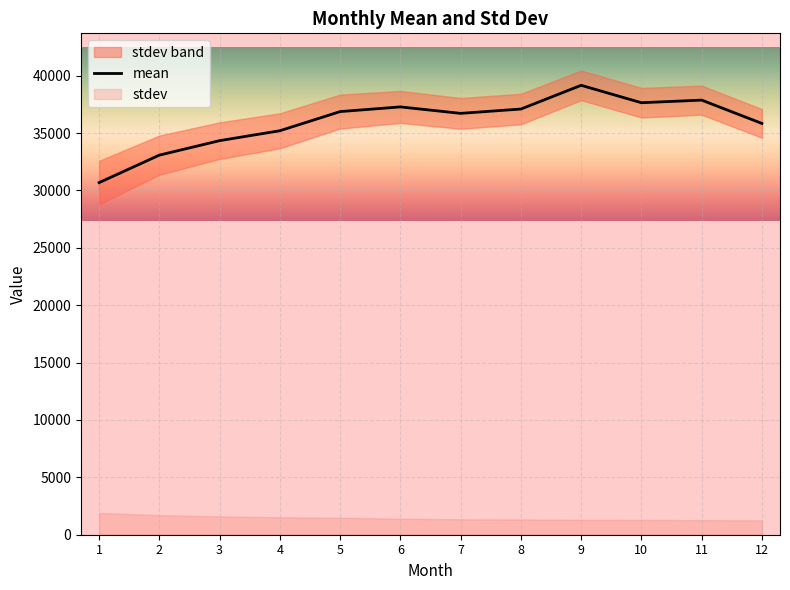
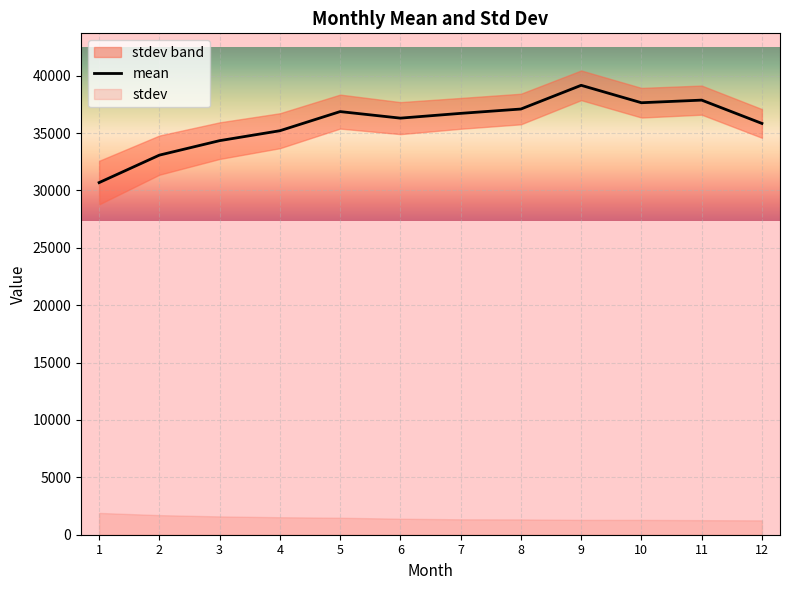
  {
    "mean": {
      "1": 30700,
      "2": 33100,
      "3": 34300,
      "4": 35200,
      "5": 36900,
-     "6": 37300,
+     "6": 36300,
      "7": 36700,
      "8": 37100,
      "9": 39200,
      "10": 37600,
      "11": 37900,
      "12": 35800
    }
  }
